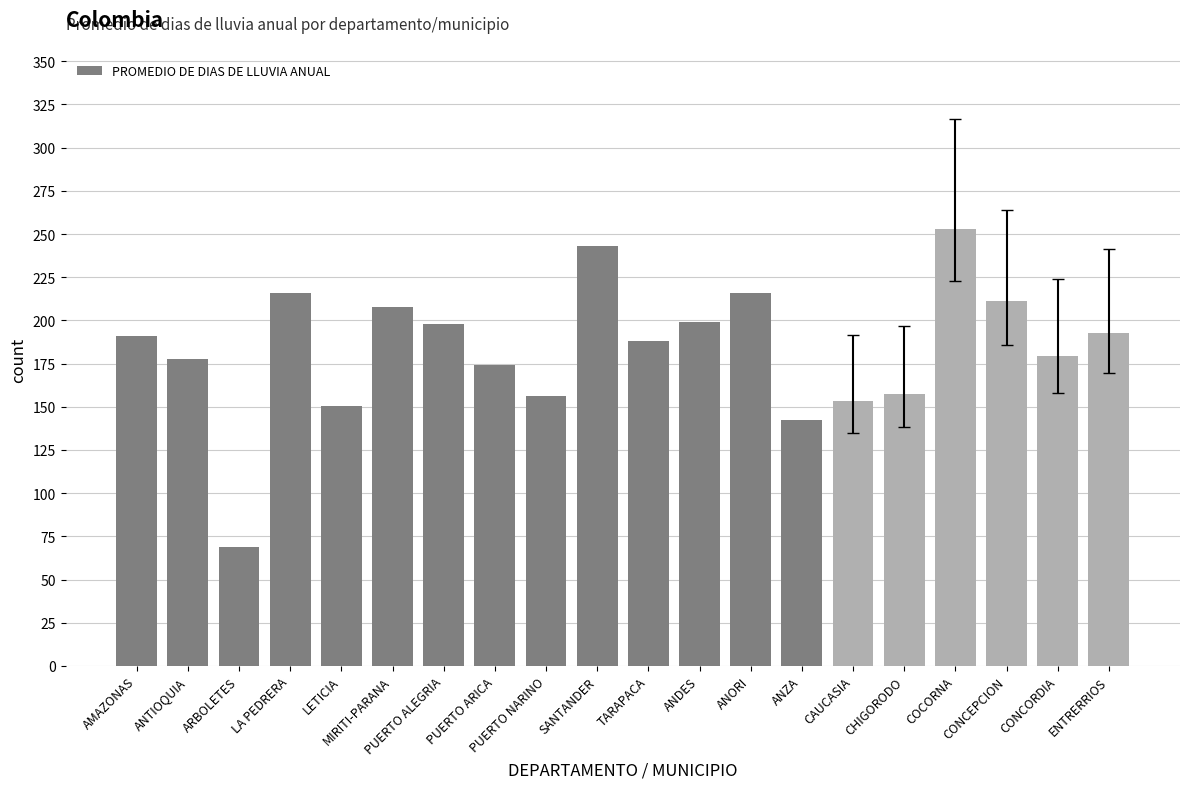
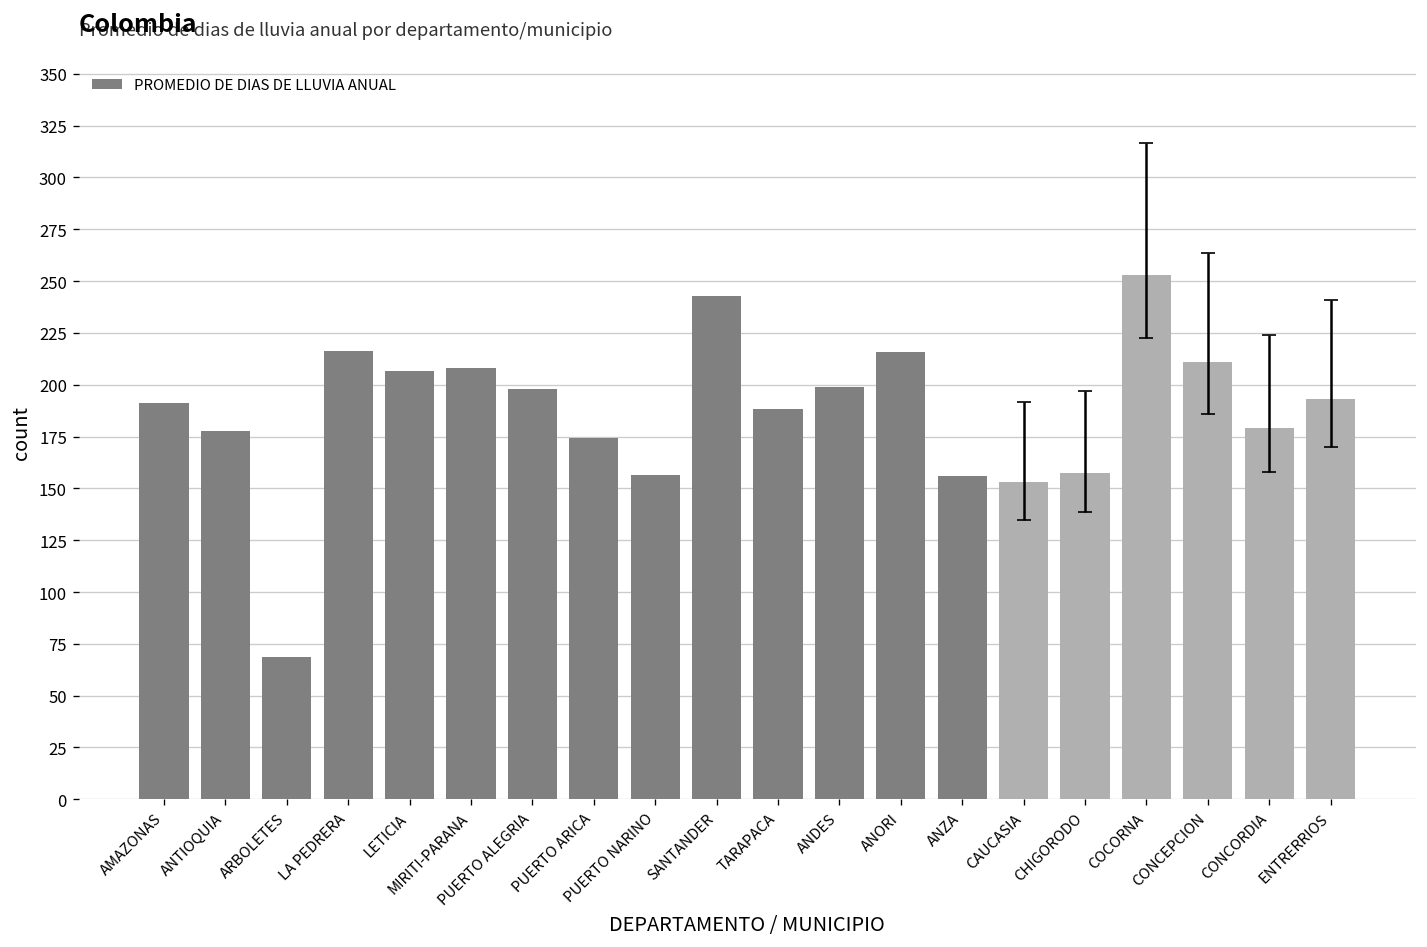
  {
    "PROMEDIO DE DIAS DE LLUVIA ANUAL": {
      "AMAZONAS": 191,
      "ANTIOQUIA": 178,
      "ARBOLETES": 69,
      "LA PEDRERA": 216,
-     "LETICIA": 150,
+     "LETICIA": 206,
      "MIRITI-PARANA": 208,
      "PUERTO ALEGRIA": 198,
      "PUERTO ARICA": 174,
      "PUERTO NARINO": 156,
      "SANTANDER": 243,
      "TARAPACA": 188,
      "ANDES": 199,
      "ANORI": 216,
-     "ANZA": 142,
+     "ANZA": 156,
      "CAUCASIA": 153,
      "CHIGORODO": 157,
      "COCORNA": 253,
      "CONCEPCION": 211,
      "CONCORDIA": 179,
      "ENTRERRIOS": 193
    }
  }
